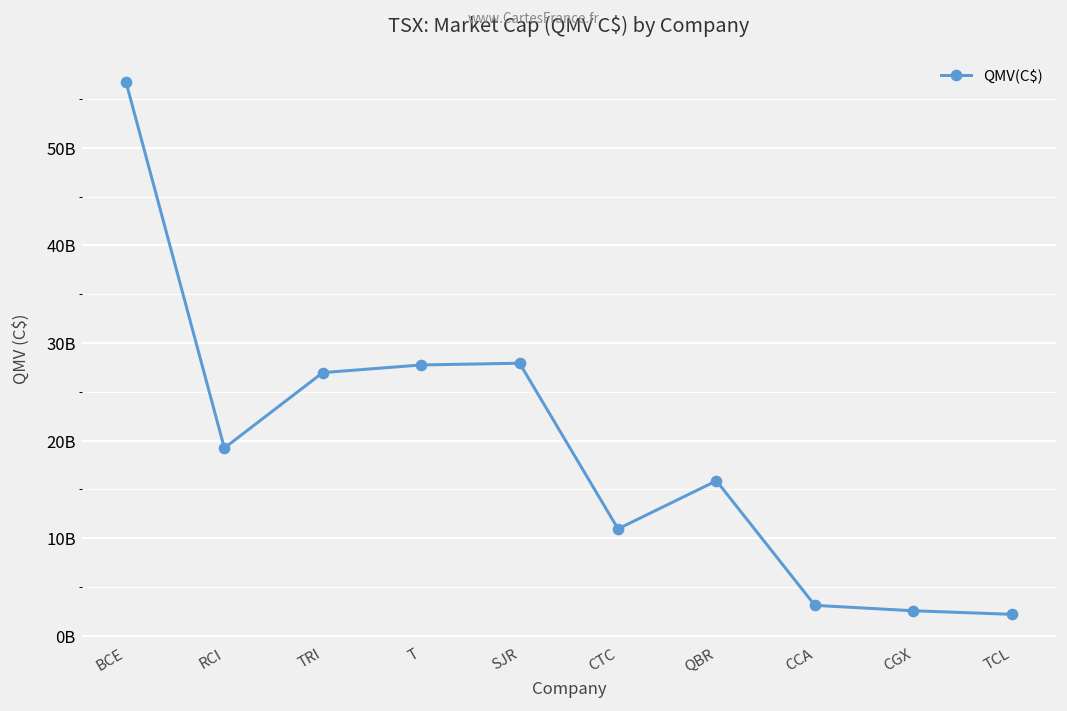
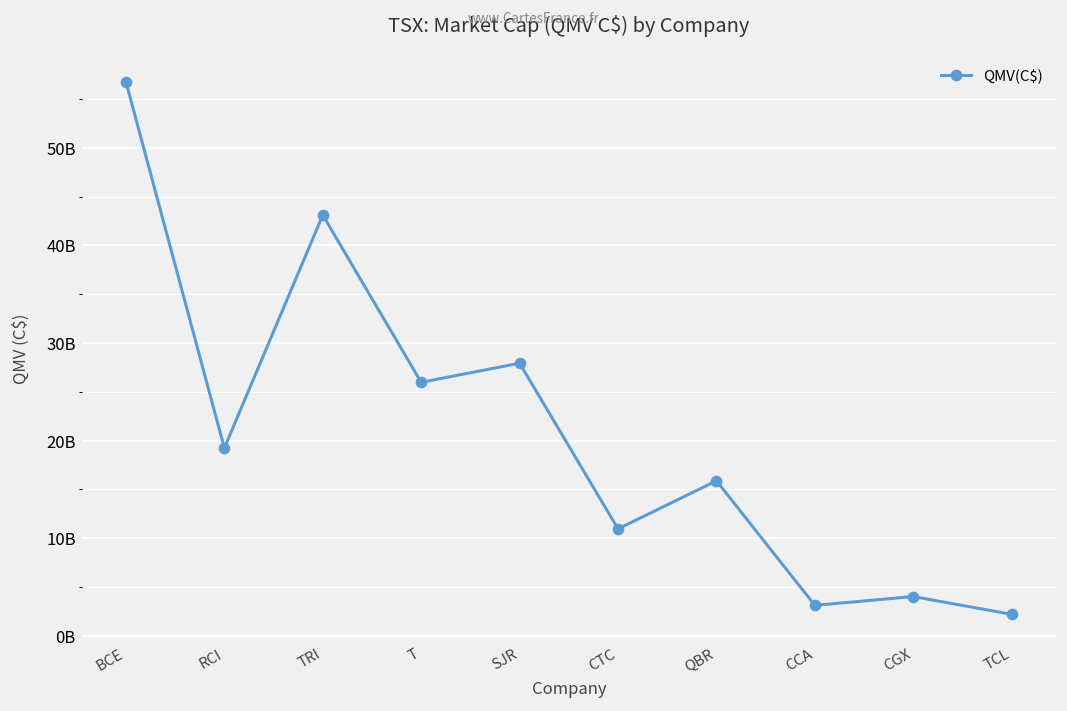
  {
    "BCE": 57000000000,
    "RCI": 19000000000,
-   "TRI": 27000000000,
-   "T": 28000000000,
+   "TRI": 43000000000,
+   "T": 26000000000,
    "SJR": 28000000000,
    "CTC": 11000000000,
    "QBR": 16000000000,
    "CCA": 3000000000,
-   "CGX": 3000000000,
+   "CGX": 4000000000,
    "TCL": 2000000000
  }
